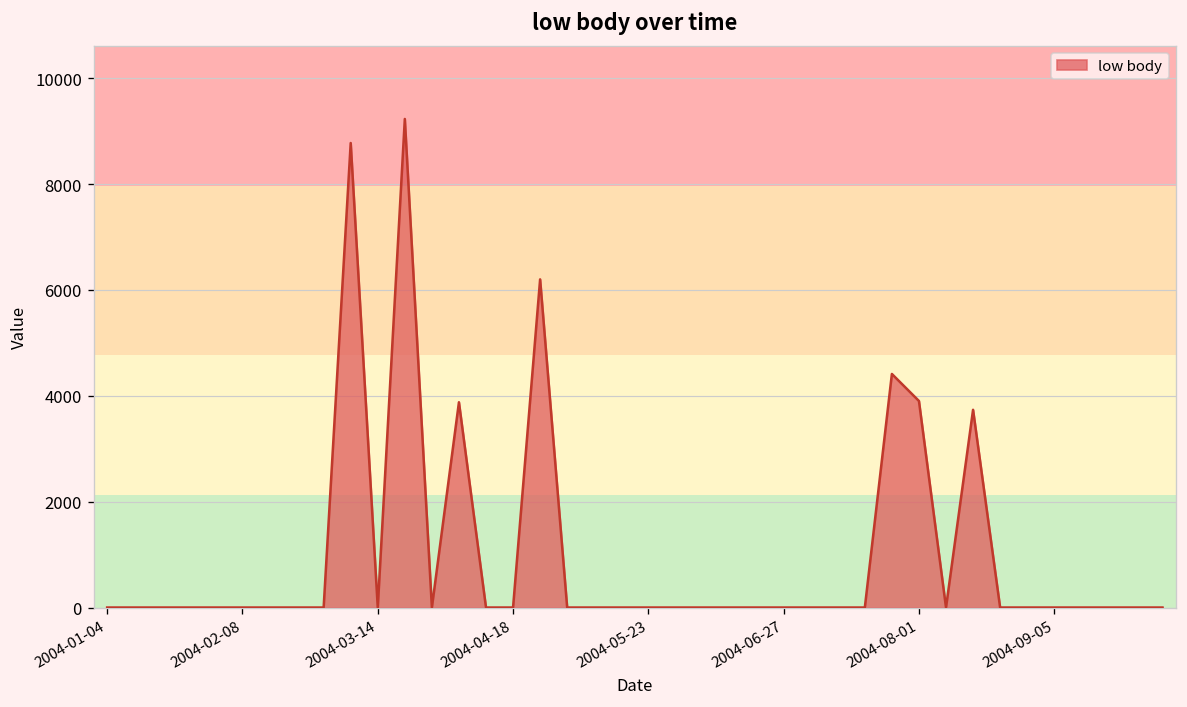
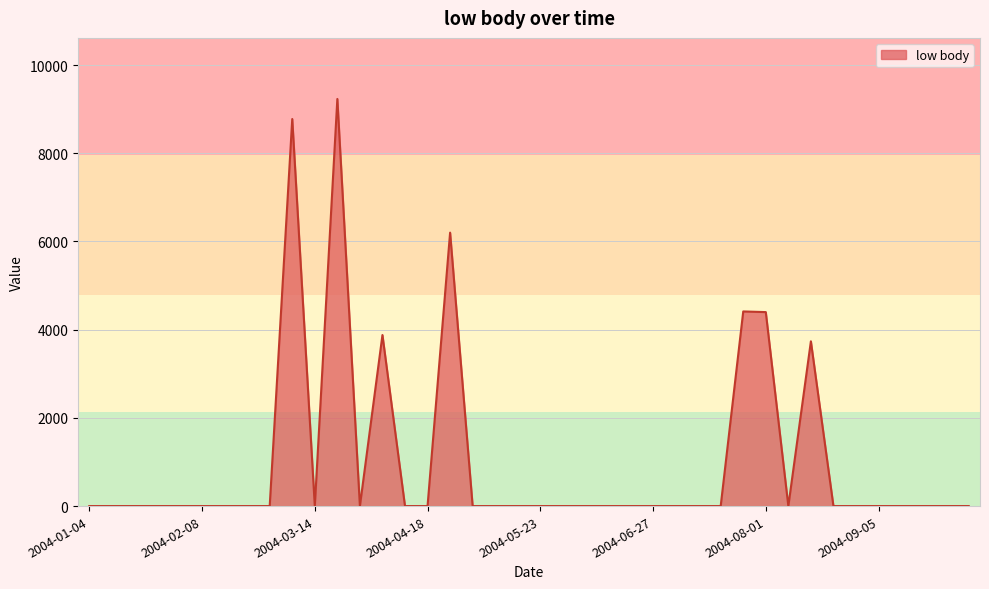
  {
    "2004-01-04": 0,
    "2004-02-08": 0,
    "2004-03-14": 0,
    "2004-04-18": 0,
    "2004-05-23": 0,
    "2004-06-27": 0,
-   "2004-08-01": 3900,
+   "2004-08-01": 4400,
    "2004-09-05": 0
  }
